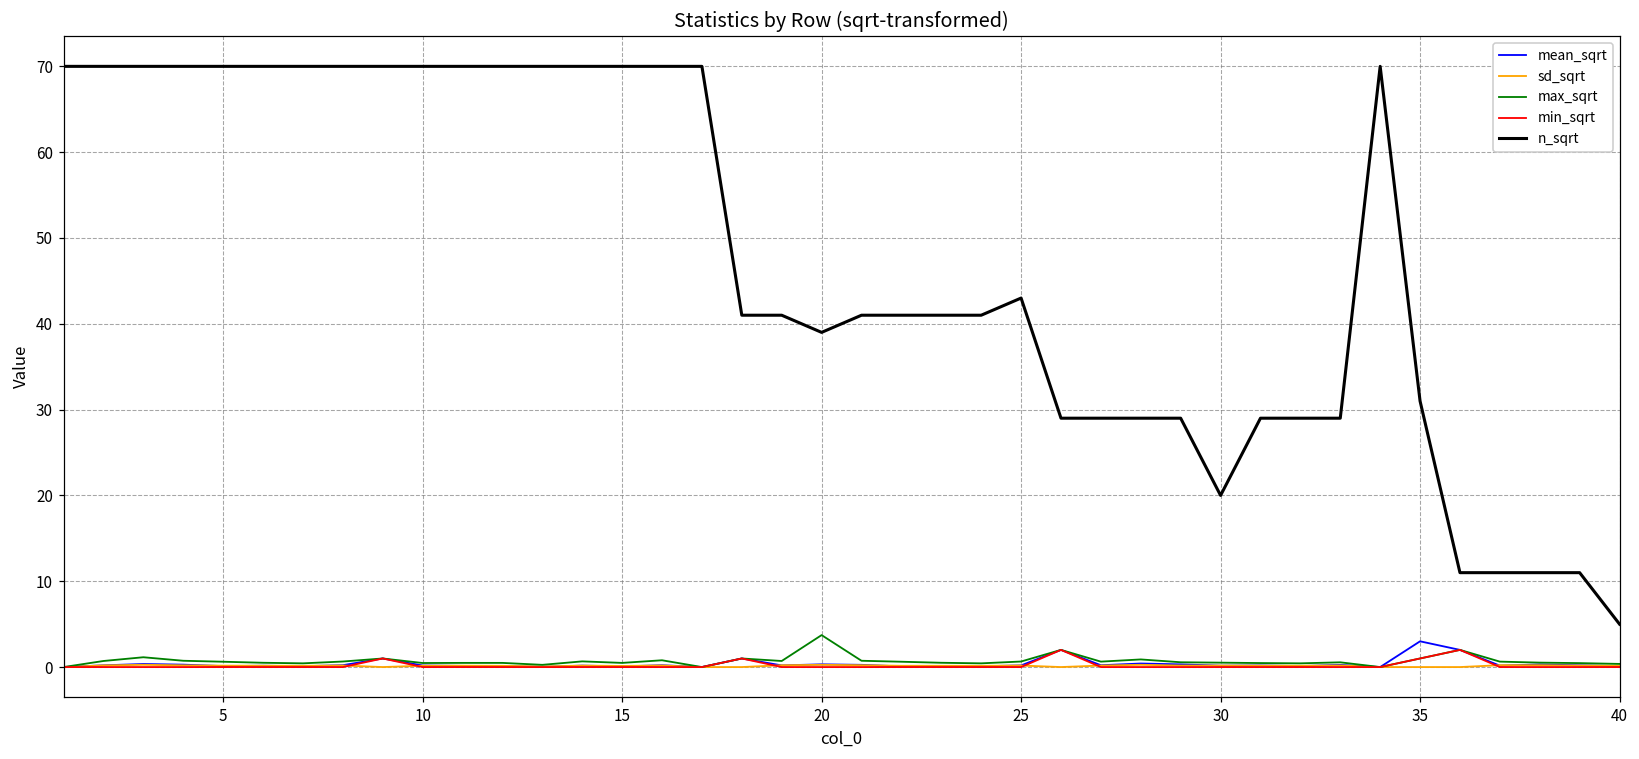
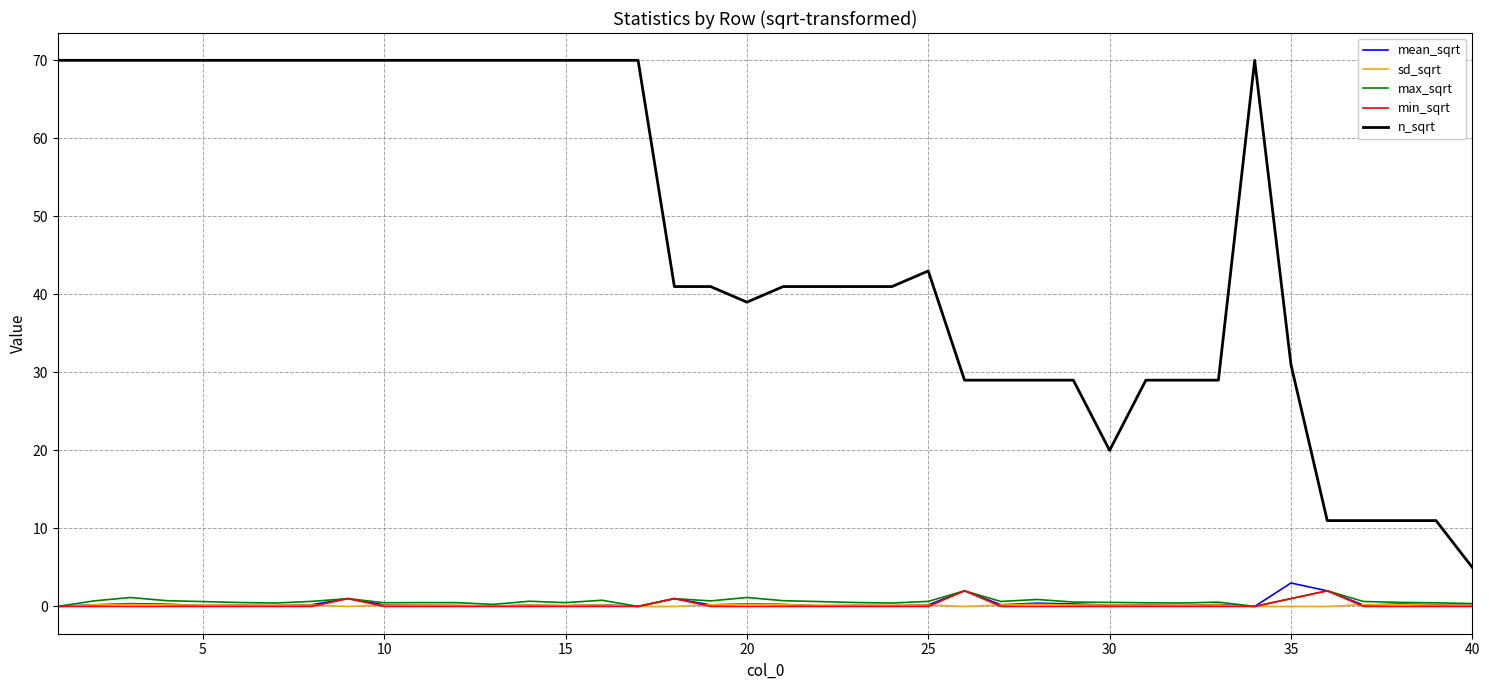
  {
    "mean_sqrt": {
      "35": 3
    },
    "sd_sqrt": {
      "35": 0
    },
    "max_sqrt": {
      "5": 1,
      "15": 0,
-     "20": 4,
+     "20": 1,
      "25": 1,
      "30": 1
    },
    "n_sqrt": {
      "5": 70,
      "10": 70,
      "15": 70,
      "20": 39,
      "25": 43,
      "30": 20,
      "35": 31,
      "40": 5
    }
  }
